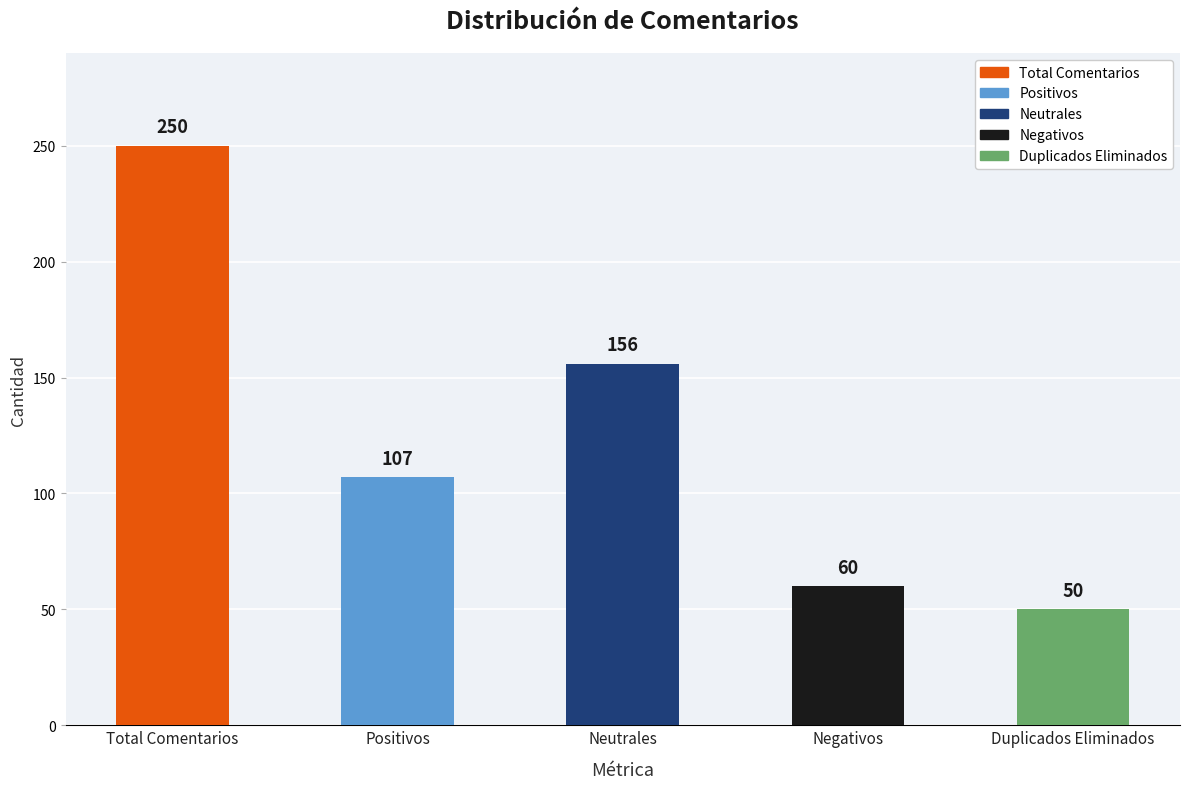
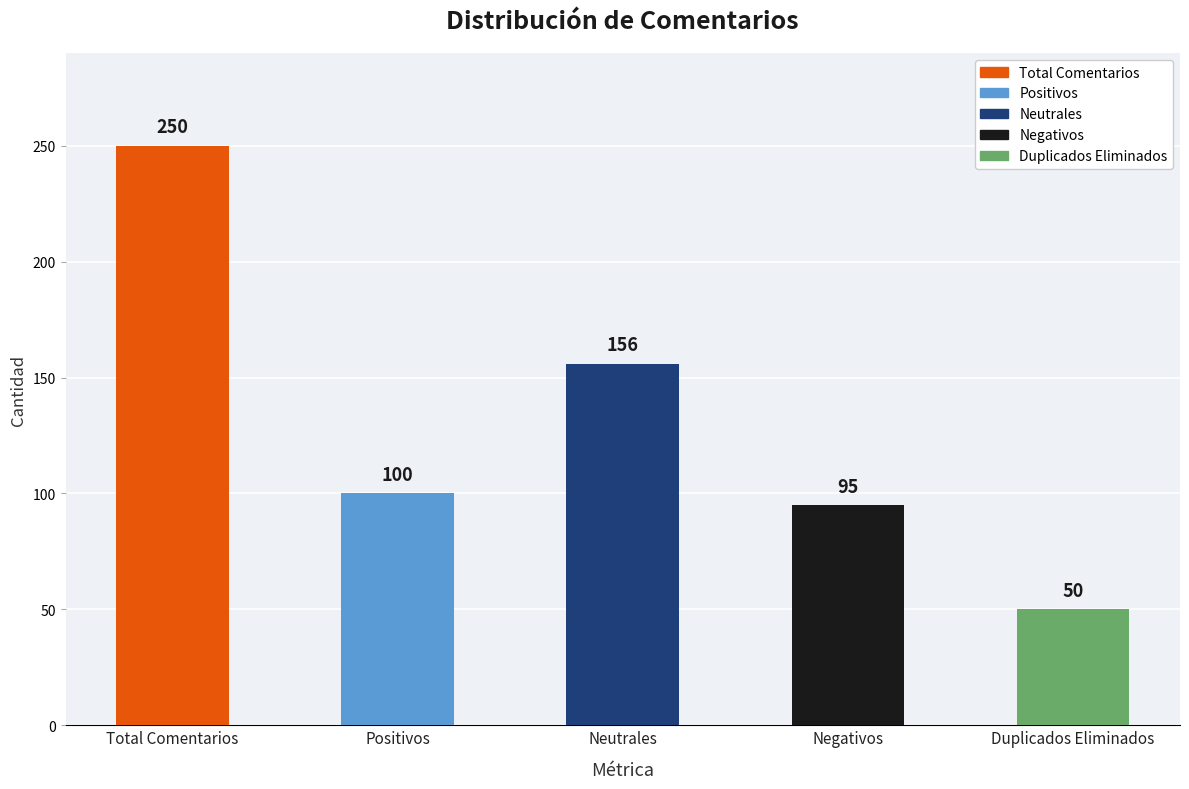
  {
    "Total Comentarios": 250,
-   "Positivos": 107,
+   "Positivos": 100,
    "Neutrales": 156,
-   "Negativos": 60,
+   "Negativos": 95,
    "Duplicados Eliminados": 50
  }
